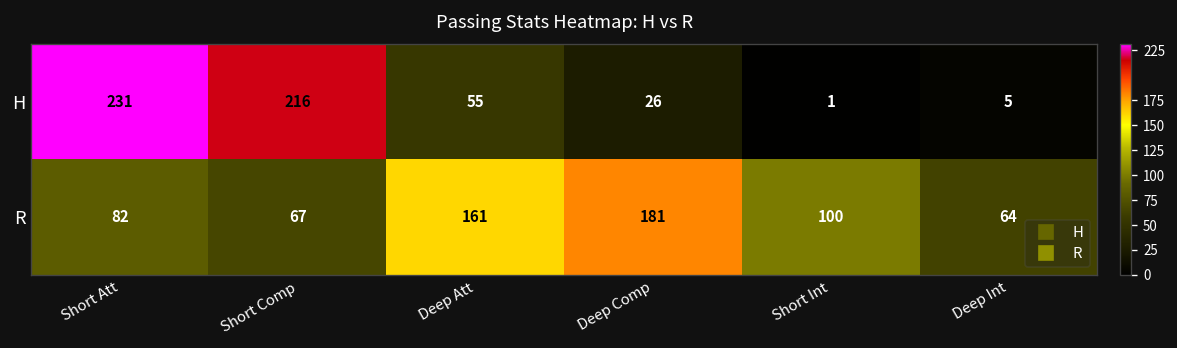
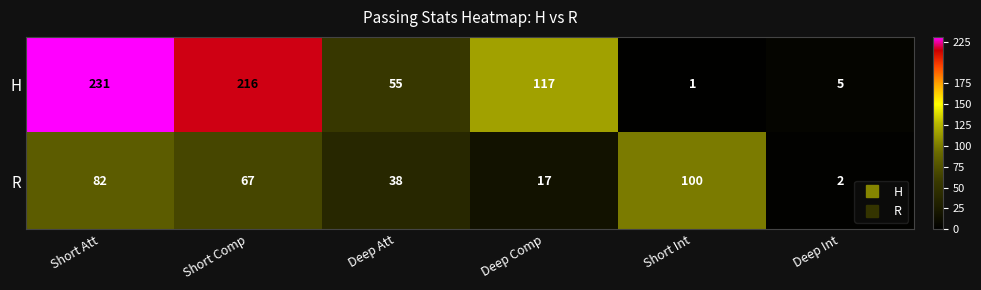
  {
    "H": {
      "Short Att": 231,
      "Short Comp": 216,
      "Deep Att": 55,
-     "Deep Comp": 26,
+     "Deep Comp": 117,
      "Short Int": 1,
      "Deep Int": 5
    },
    "R": {
      "Short Att": 82,
      "Short Comp": 67,
-     "Deep Att": 161,
-     "Deep Comp": 181,
+     "Deep Att": 38,
+     "Deep Comp": 17,
      "Short Int": 100,
-     "Deep Int": 64
+     "Deep Int": 2
    }
  }
